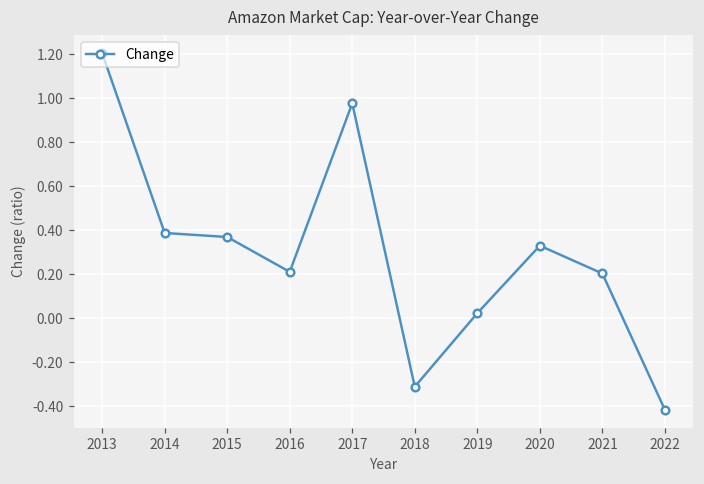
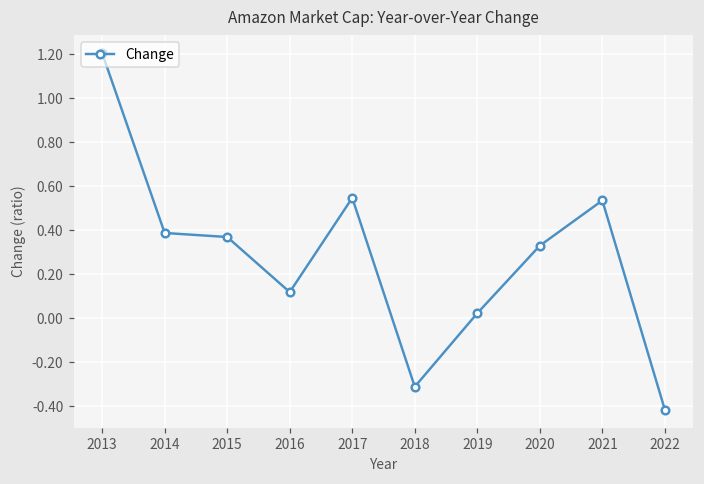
  {
    "2014": 0.39,
    "2015": 0.37,
-   "2016": 0.21,
-   "2017": 0.98,
+   "2016": 0.12,
+   "2017": 0.55,
    "2018": -0.31,
    "2019": 0.02,
    "2020": 0.33,
-   "2021": 0.20,
+   "2021": 0.53,
    "2022": -0.42
  }
